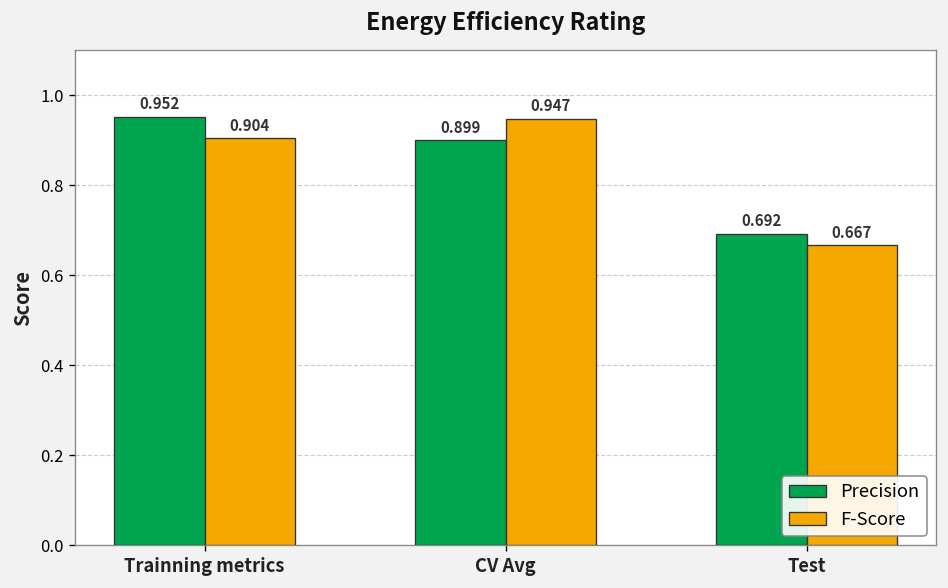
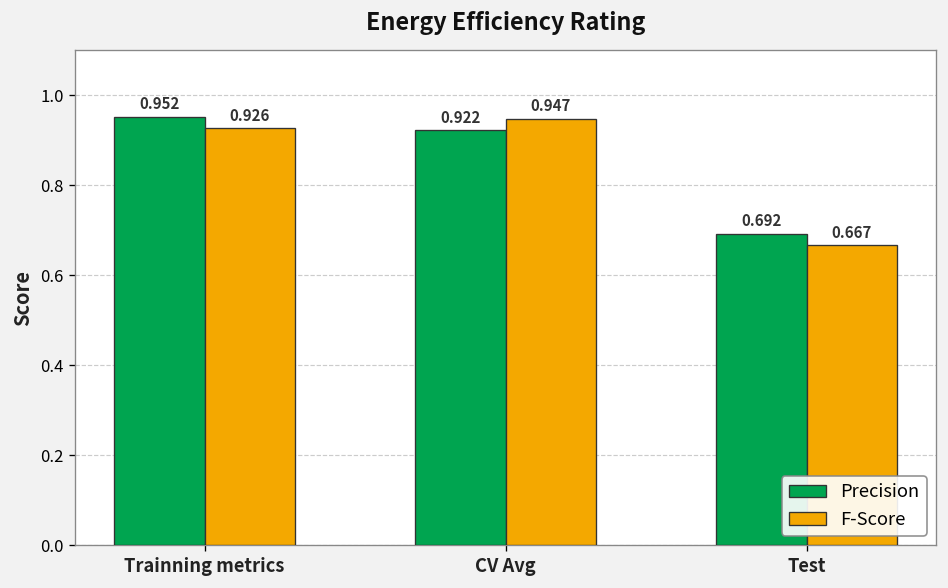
  {
    "Precision": {
      "Trainning metrics": 0.952,
-     "CV Avg": 0.899,
+     "CV Avg": 0.922,
      "Test": 0.692
    },
    "F-Score": {
-     "Trainning metrics": 0.904,
+     "Trainning metrics": 0.926,
      "CV Avg": 0.947,
      "Test": 0.667
    }
  }
